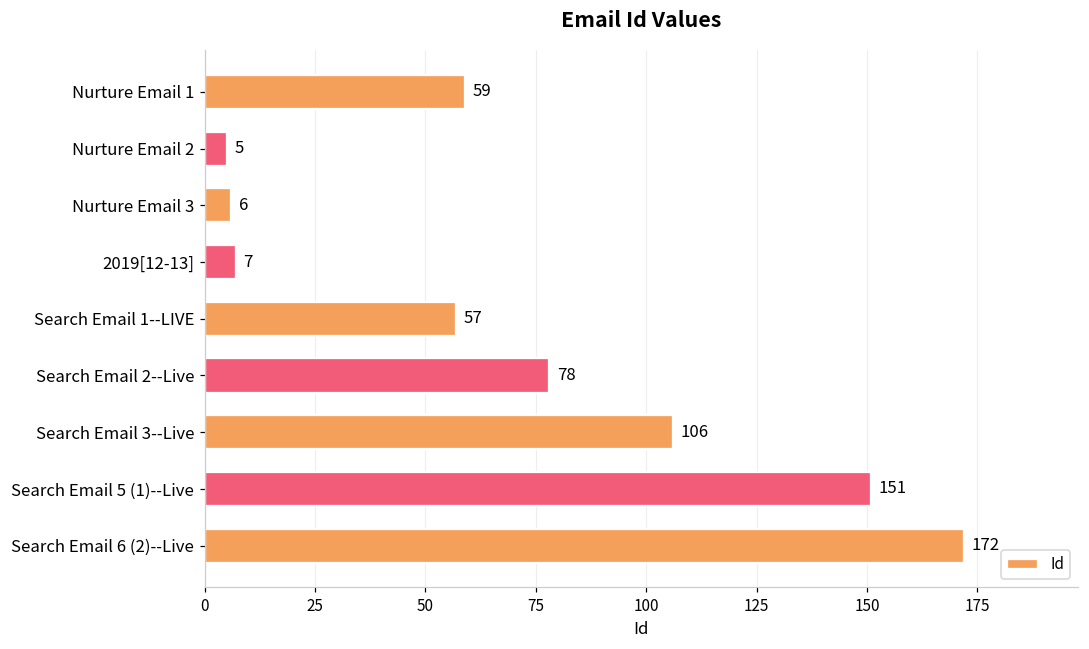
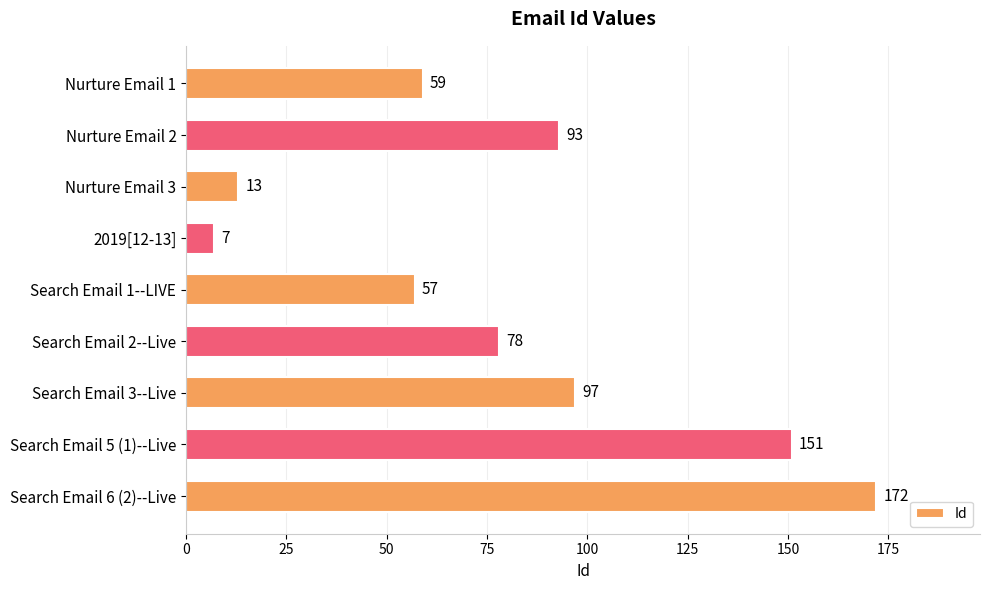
  {
    "Nurture Email 1": 59,
-   "Nurture Email 2": 5,
-   "Nurture Email 3": 6,
+   "Nurture Email 2": 93,
+   "Nurture Email 3": 13,
    "2019[12-13]": 7,
    "Search Email 1--LIVE": 57,
    "Search Email 2--Live": 78,
-   "Search Email 3--Live": 106,
+   "Search Email 3--Live": 97,
    "Search Email 5 (1)--Live": 151,
    "Search Email 6 (2)--Live": 172
  }
